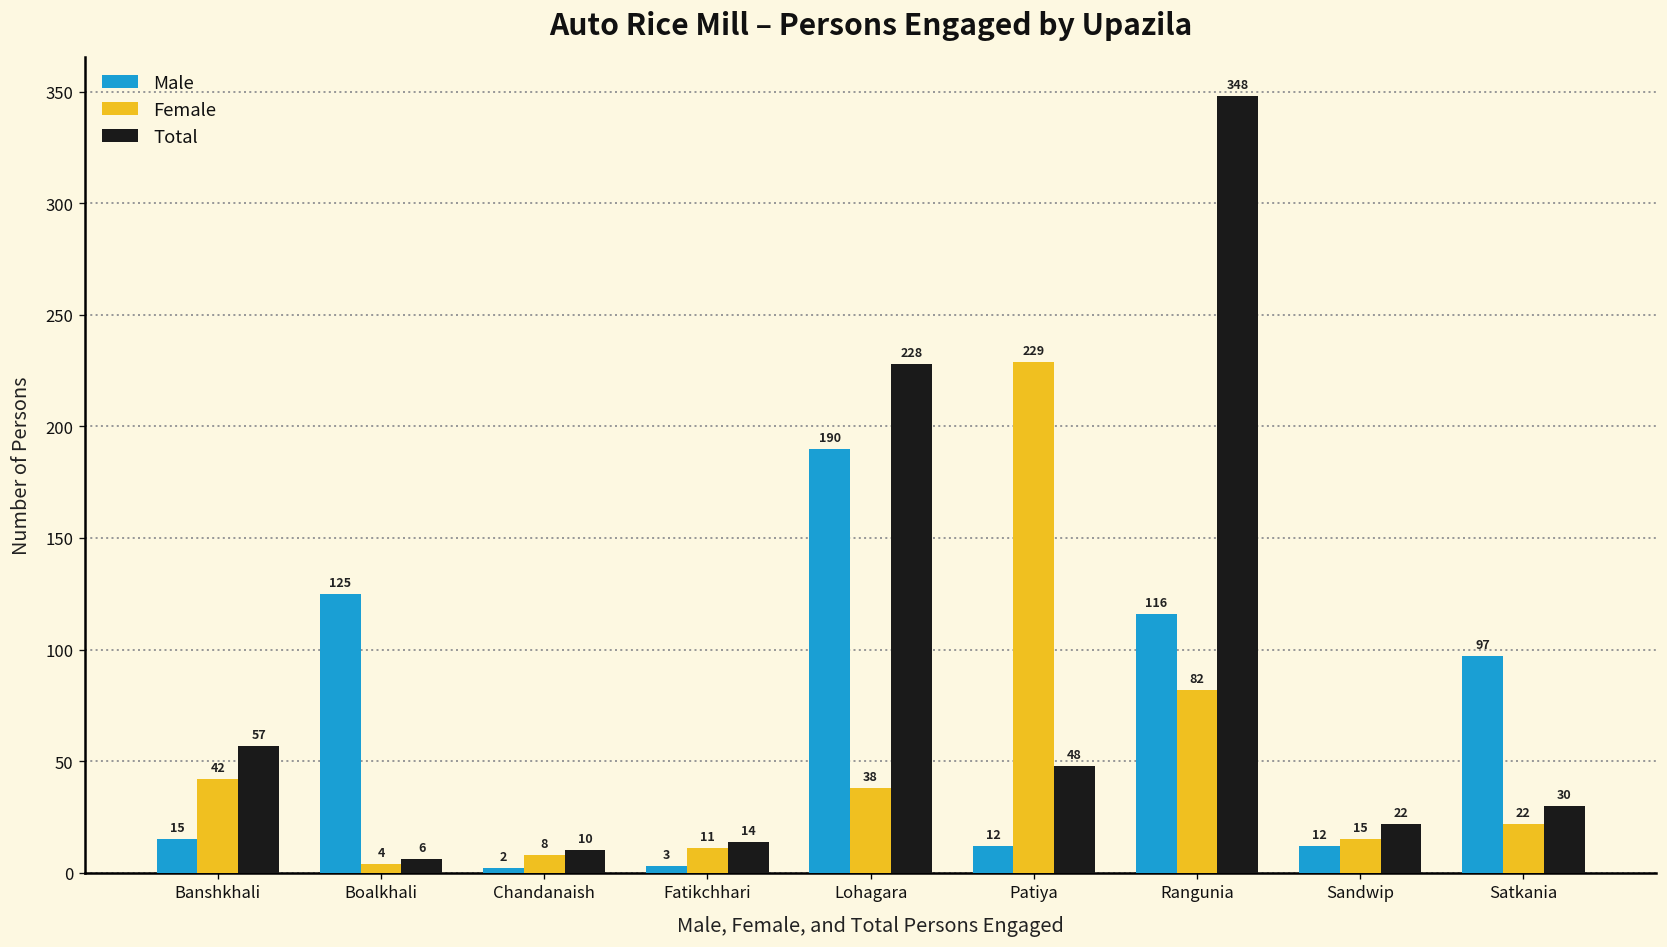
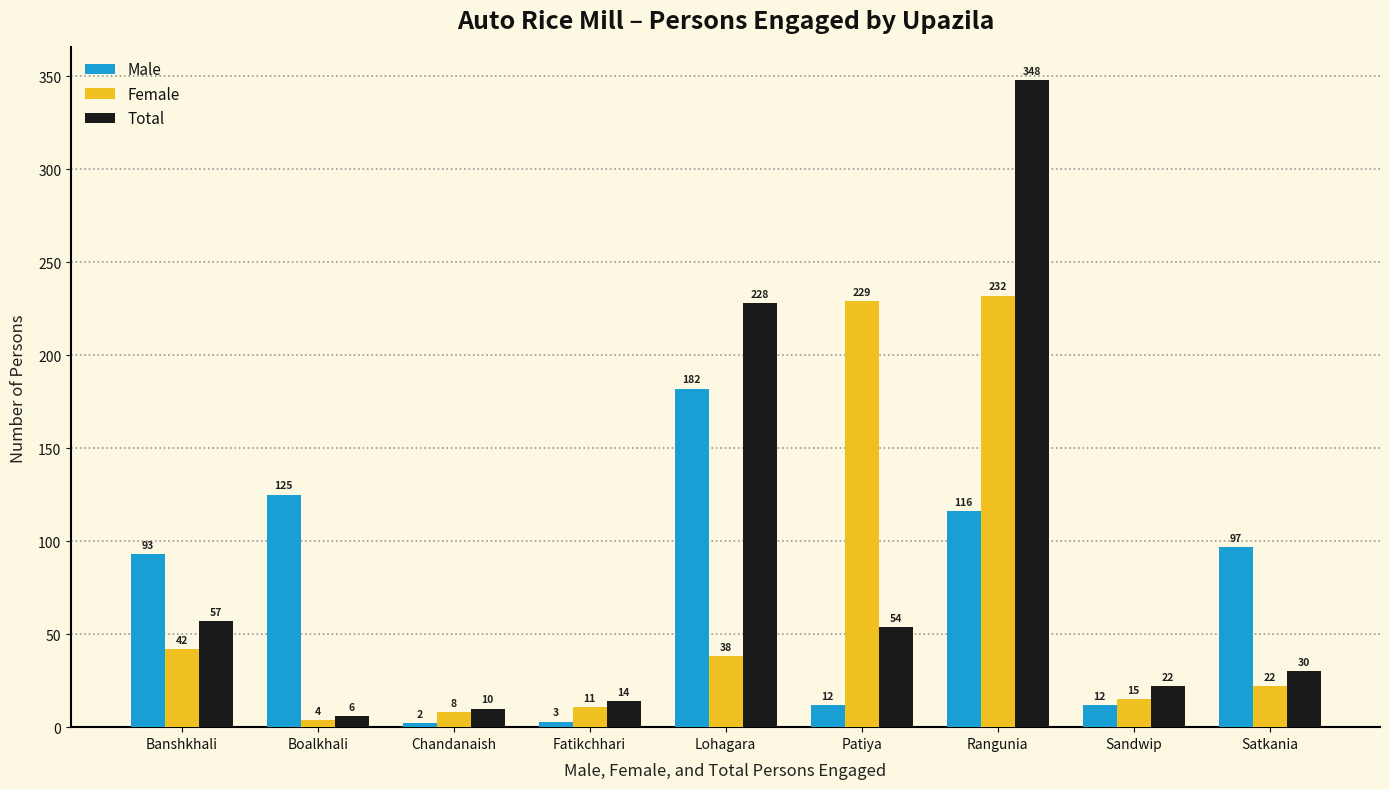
  {
    "Male": {
-     "Banshkhali": 15,
+     "Banshkhali": 93,
      "Boalkhali": 125,
      "Chandanaish": 2,
      "Fatikchhari": 3,
-     "Lohagara": 190,
+     "Lohagara": 182,
      "Patiya": 12,
      "Rangunia": 116,
      "Sandwip": 12,
      "Satkania": 97
    },
    "Female": {
      "Banshkhali": 42,
      "Boalkhali": 4,
      "Chandanaish": 8,
      "Fatikchhari": 11,
      "Lohagara": 38,
      "Patiya": 229,
-     "Rangunia": 82,
+     "Rangunia": 232,
      "Sandwip": 15,
      "Satkania": 22
    },
    "Total": {
      "Banshkhali": 57,
      "Boalkhali": 6,
      "Chandanaish": 10,
      "Fatikchhari": 14,
      "Lohagara": 228,
-     "Patiya": 48,
+     "Patiya": 54,
      "Rangunia": 348,
      "Sandwip": 22,
      "Satkania": 30
    }
  }
